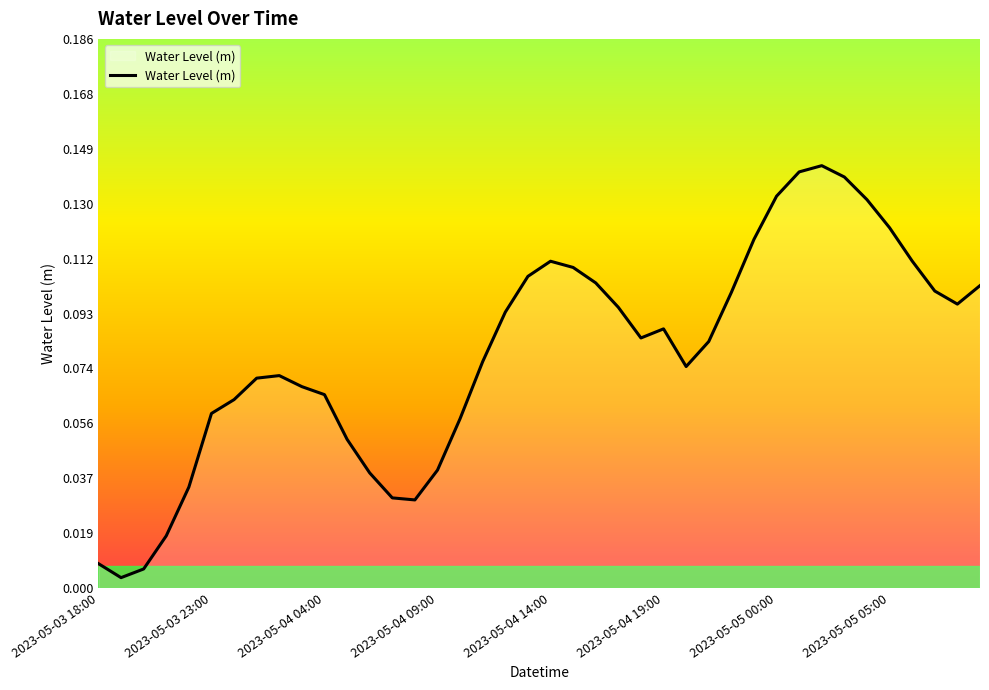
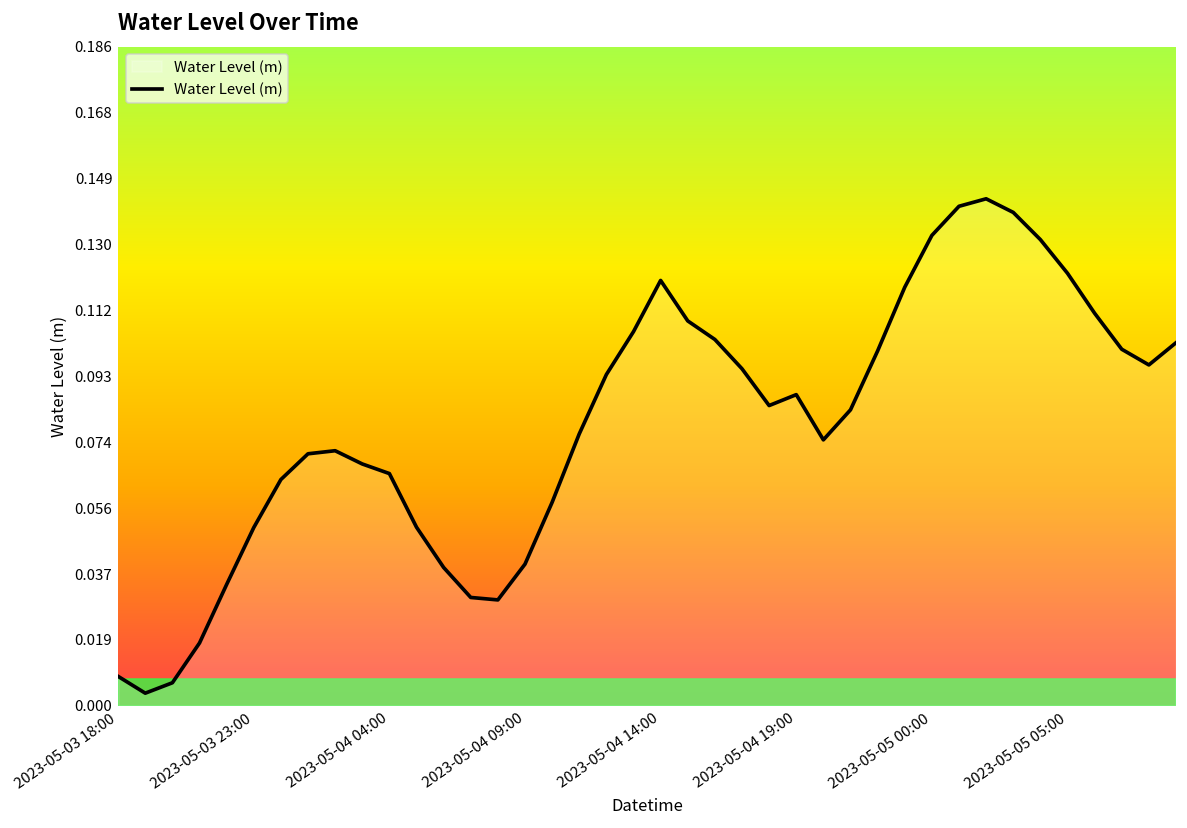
  {
    "2023-05-03 18:00": 0.008,
-   "2023-05-03 23:00": 0.059,
+   "2023-05-03 23:00": 0.050,
    "2023-05-04 04:00": 0.066,
    "2023-05-04 09:00": 0.040,
-   "2023-05-04 14:00": 0.111,
+   "2023-05-04 14:00": 0.120,
    "2023-05-04 19:00": 0.088,
    "2023-05-05 00:00": 0.133,
    "2023-05-05 05:00": 0.122
  }
